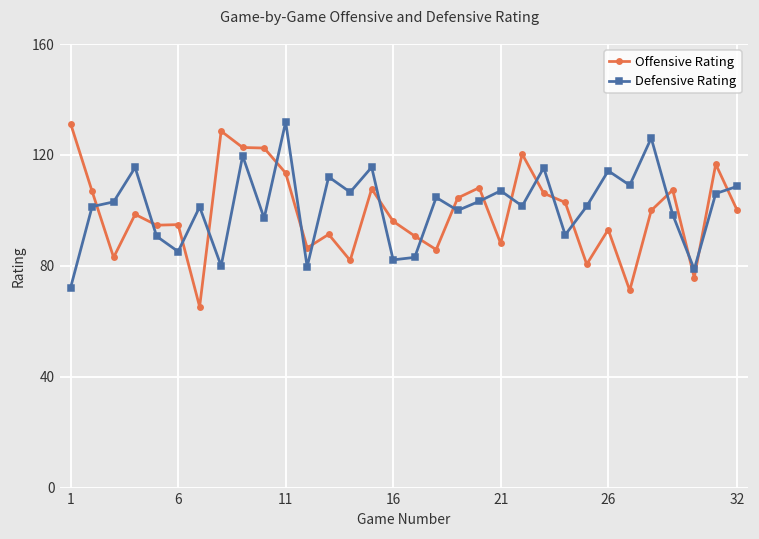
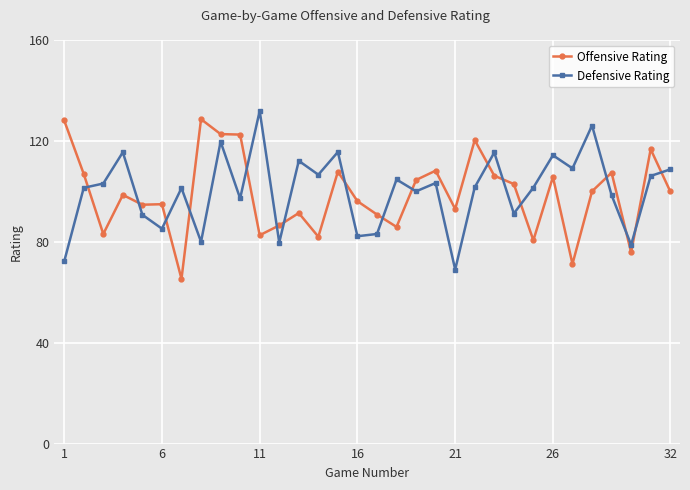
  {
    "Offensive Rating": {
-     "1": 131,
+     "1": 128,
      "6": 95,
-     "11": 114,
+     "11": 83,
      "16": 96,
-     "21": 88,
-     "26": 93,
+     "21": 93,
+     "26": 106,
      "32": 100
    },
    "Defensive Rating": {
      "1": 72,
      "6": 85,
      "11": 132,
      "16": 82,
-     "21": 107,
+     "21": 69,
      "26": 114,
      "32": 109
    }
  }
